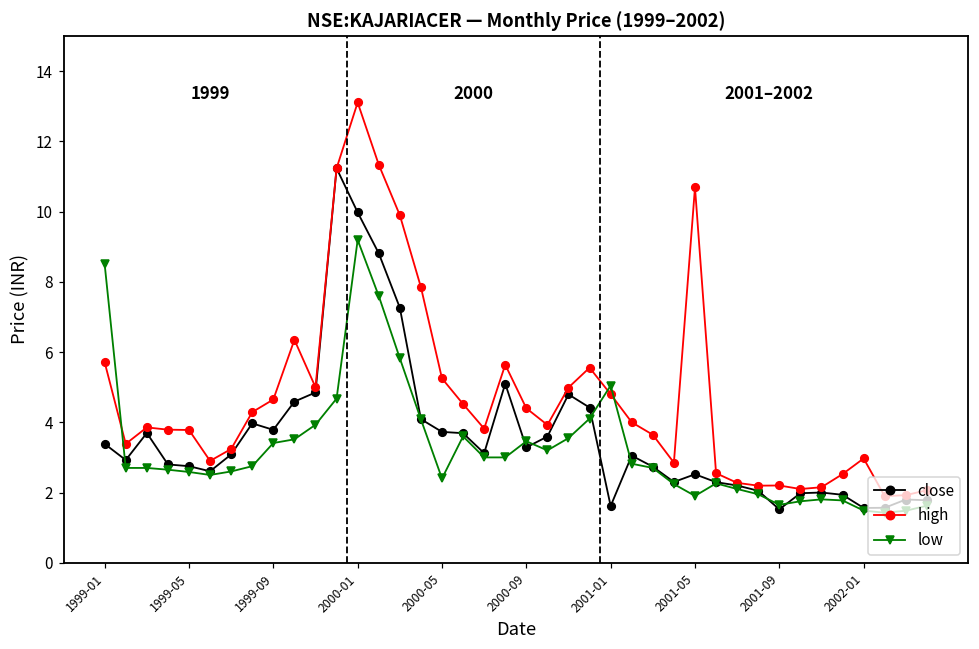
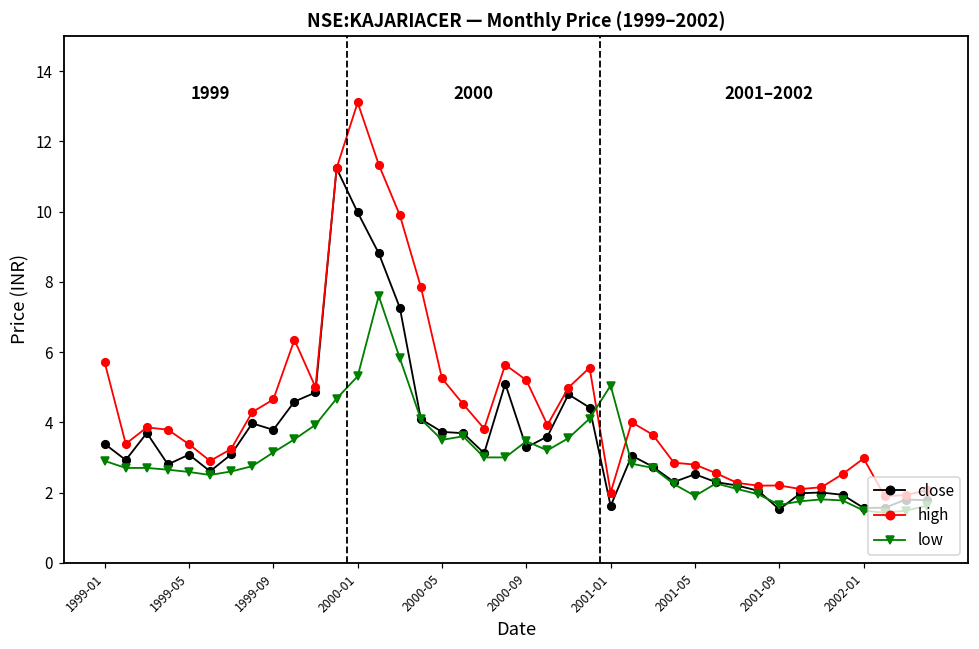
  {
    "close": {
      "1999-01": 3.4,
-     "1999-05": 2.8,
+     "1999-05": 3.1,
      "1999-09": 3.8,
      "2000-01": 10.0,
      "2000-05": 3.7,
      "2000-09": 3.3,
      "2001-01": 1.6,
      "2001-05": 2.5,
      "2001-09": 1.5
    },
    "high": {
      "1999-01": 5.7,
-     "1999-05": 3.8,
+     "1999-05": 3.4,
      "1999-09": 4.7,
      "2000-01": 13.1,
      "2000-05": 5.3,
-     "2000-09": 4.4,
-     "2001-01": 4.8,
-     "2001-05": 10.7,
+     "2000-09": 5.2,
+     "2001-01": 2.0,
+     "2001-05": 2.8,
      "2001-09": 2.2,
      "2002-01": 3.0
    },
    "low": {
-     "1999-01": 8.5,
+     "1999-01": 2.9,
      "1999-05": 2.6,
-     "1999-09": 3.4,
-     "2000-01": 9.2,
-     "2000-05": 2.4,
+     "1999-09": 3.1,
+     "2000-01": 5.3,
+     "2000-05": 3.5,
      "2000-09": 3.5,
      "2001-01": 5.0,
      "2001-05": 1.9,
      "2001-09": 1.7
    }
  }
